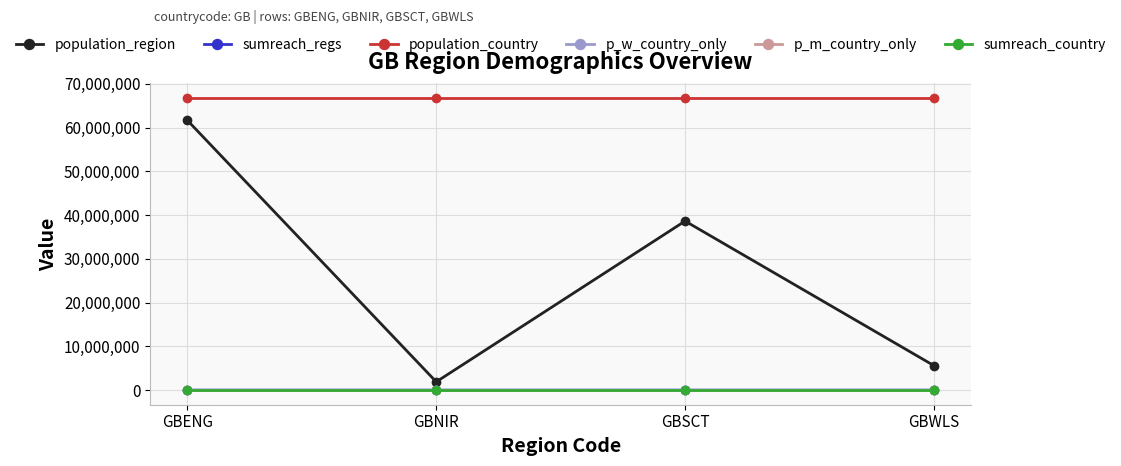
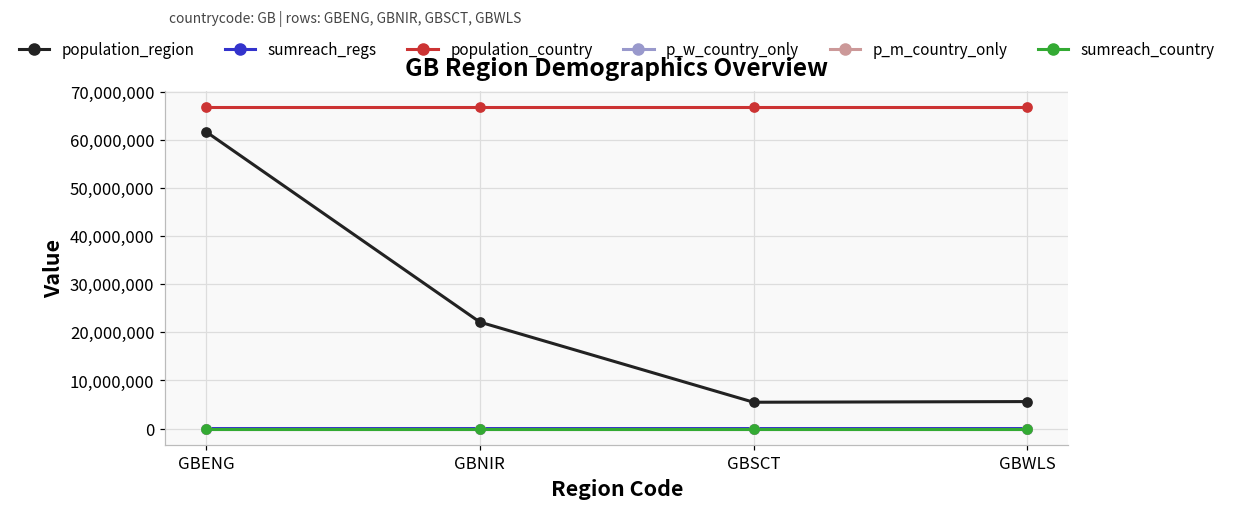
  {
    "population_region": {
      "GBENG": "62,000,000",
-     "GBNIR": "2,000,000",
-     "GBSCT": "39,000,000",
+     "GBNIR": "22,000,000",
+     "GBSCT": "5,000,000",
      "GBWLS": "6,000,000"
    },
    "sumreach_country": {
      "GBENG": "0",
      "GBNIR": "0",
      "GBSCT": "0",
      "GBWLS": "0"
    },
    "population_country": {
      "GBENG": "67,000,000",
      "GBNIR": "67,000,000",
      "GBSCT": "67,000,000",
      "GBWLS": "67,000,000"
    }
  }
